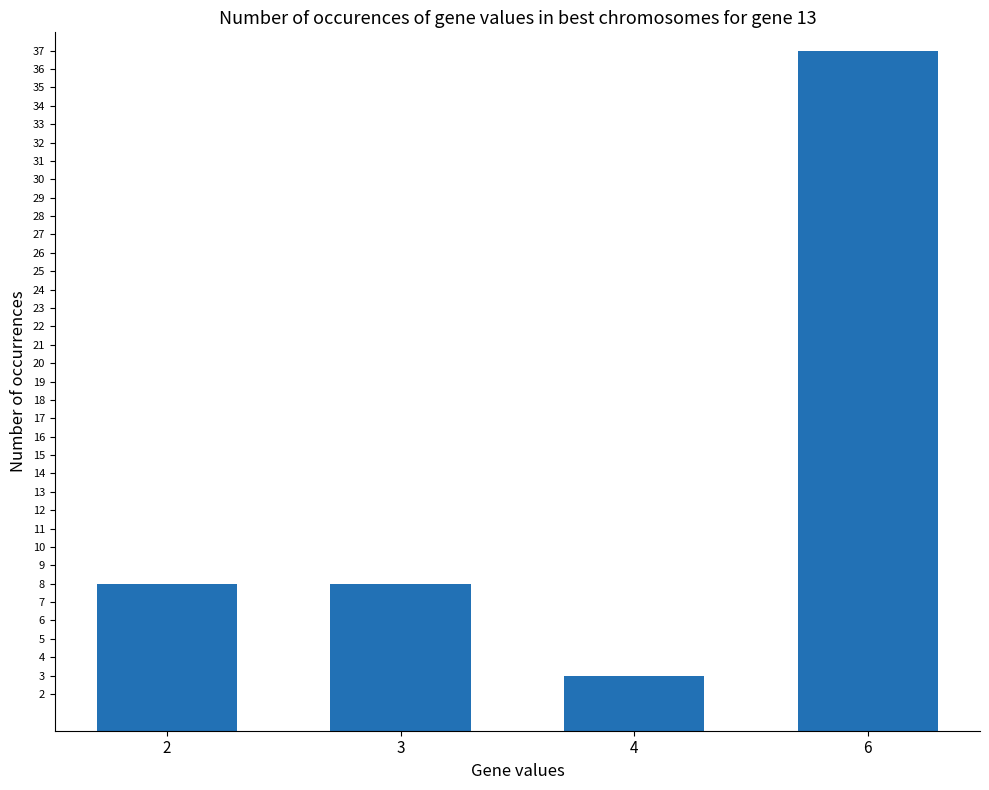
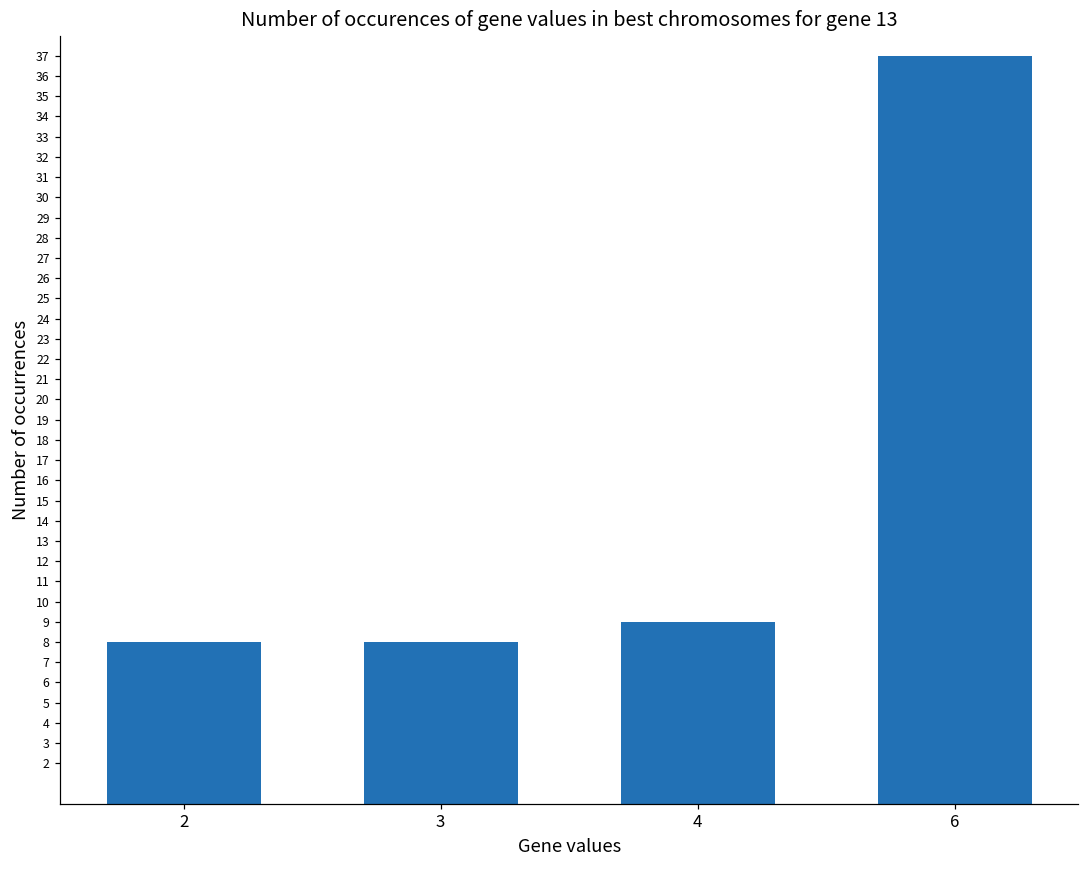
  {
    "2": 8,
    "3": 8,
-   "4": 3,
+   "4": 9,
    "6": 37
  }
